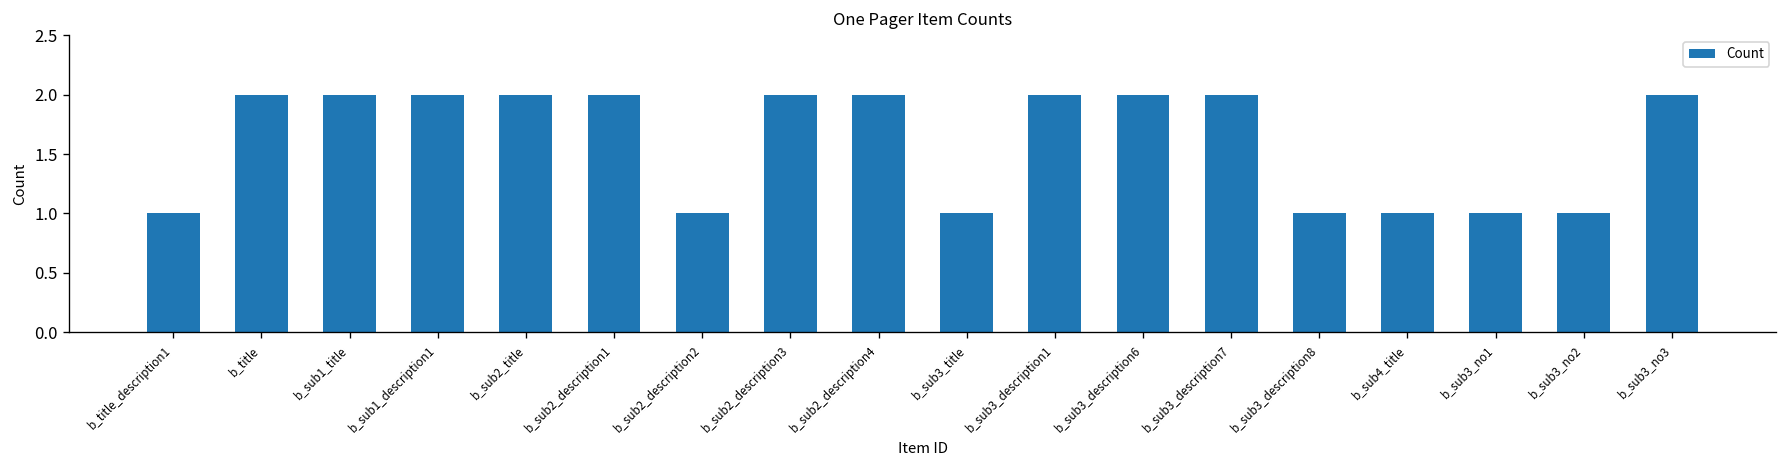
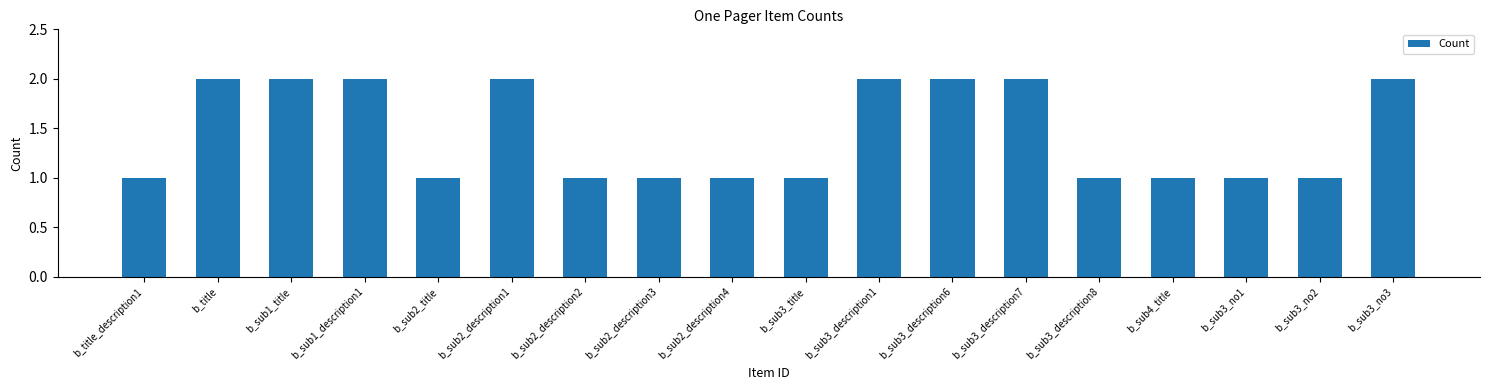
  {
    "b_title_description1": 1,
    "b_title": 2,
    "b_sub1_title": 2,
    "b_sub1_description1": 2,
-   "b_sub2_title": 2,
+   "b_sub2_title": 1,
    "b_sub2_description1": 2,
    "b_sub2_description2": 1,
-   "b_sub2_description3": 2,
-   "b_sub2_description4": 2,
+   "b_sub2_description3": 1,
+   "b_sub2_description4": 1,
    "b_sub3_title": 1,
    "b_sub3_description1": 2,
    "b_sub3_description6": 2,
    "b_sub3_description7": 2,
    "b_sub3_description8": 1,
    "b_sub4_title": 1,
    "b_sub3_no1": 1,
    "b_sub3_no2": 1,
    "b_sub3_no3": 2
  }
